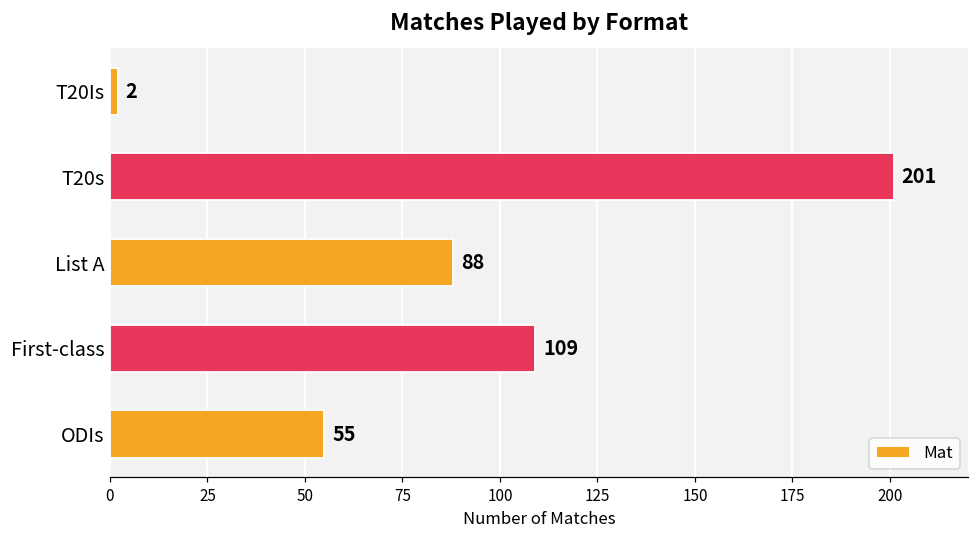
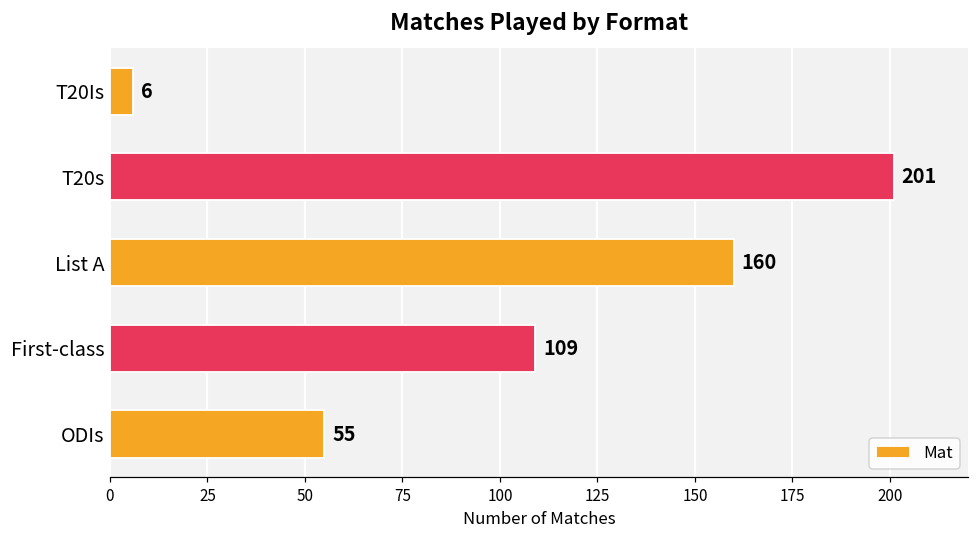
  {
-   "T20Is": 2,
+   "T20Is": 6,
    "T20s": 201,
-   "List A": 88,
+   "List A": 160,
    "First-class": 109,
    "ODIs": 55
  }
